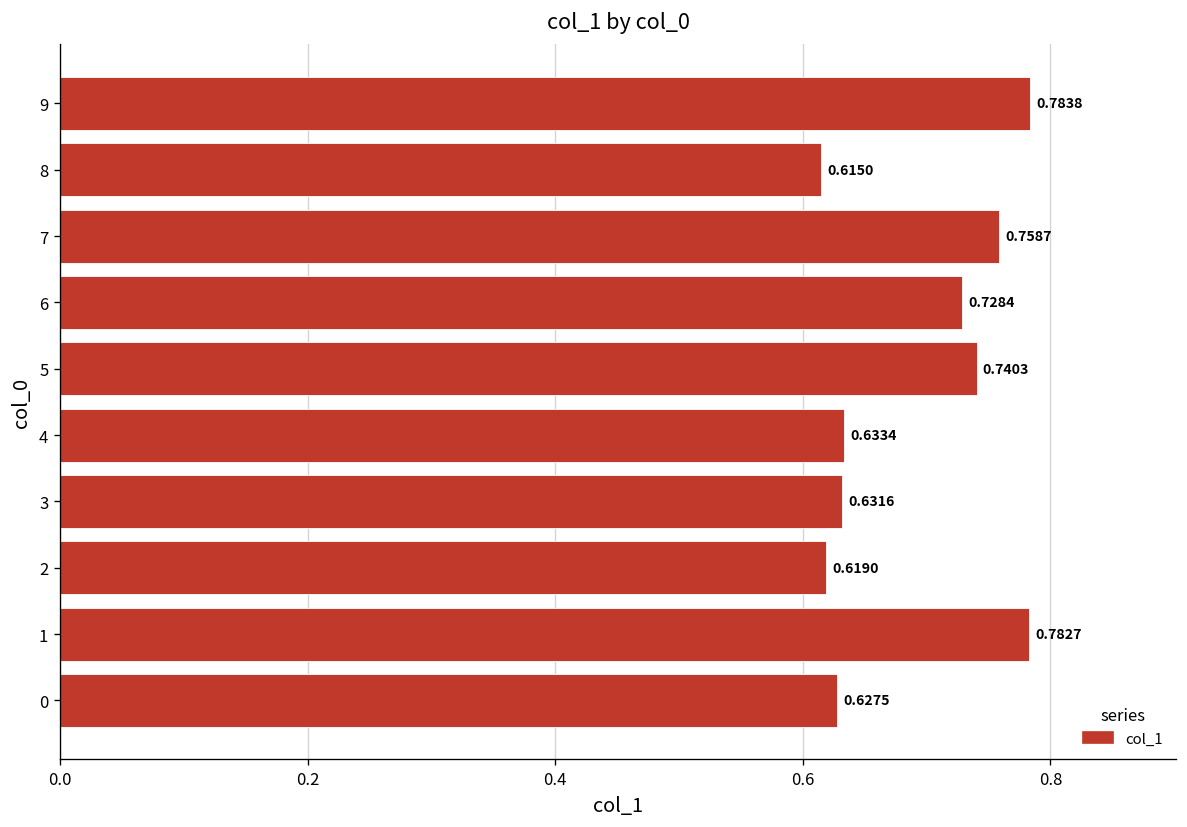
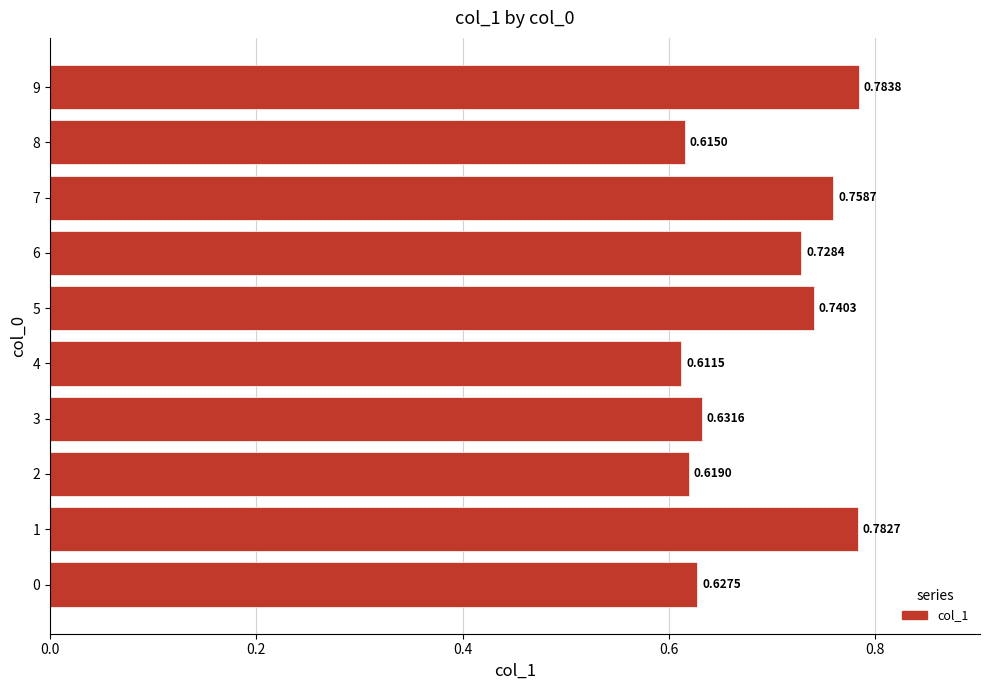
  {
    "9": 0.7838,
    "8": 0.6150,
    "7": 0.7587,
    "6": 0.7284,
    "5": 0.7403,
-   "4": 0.6334,
+   "4": 0.6115,
    "3": 0.6316,
    "2": 0.6190,
    "1": 0.7827,
    "0": 0.6275
  }
